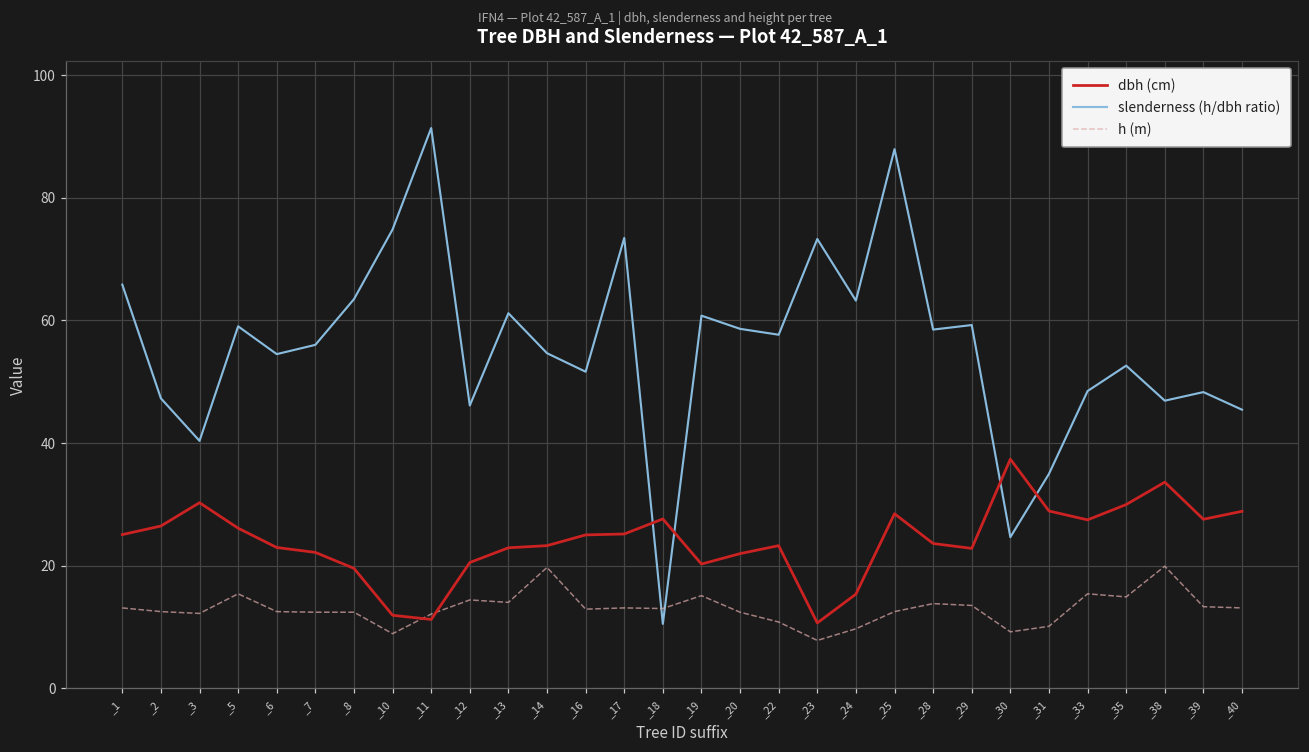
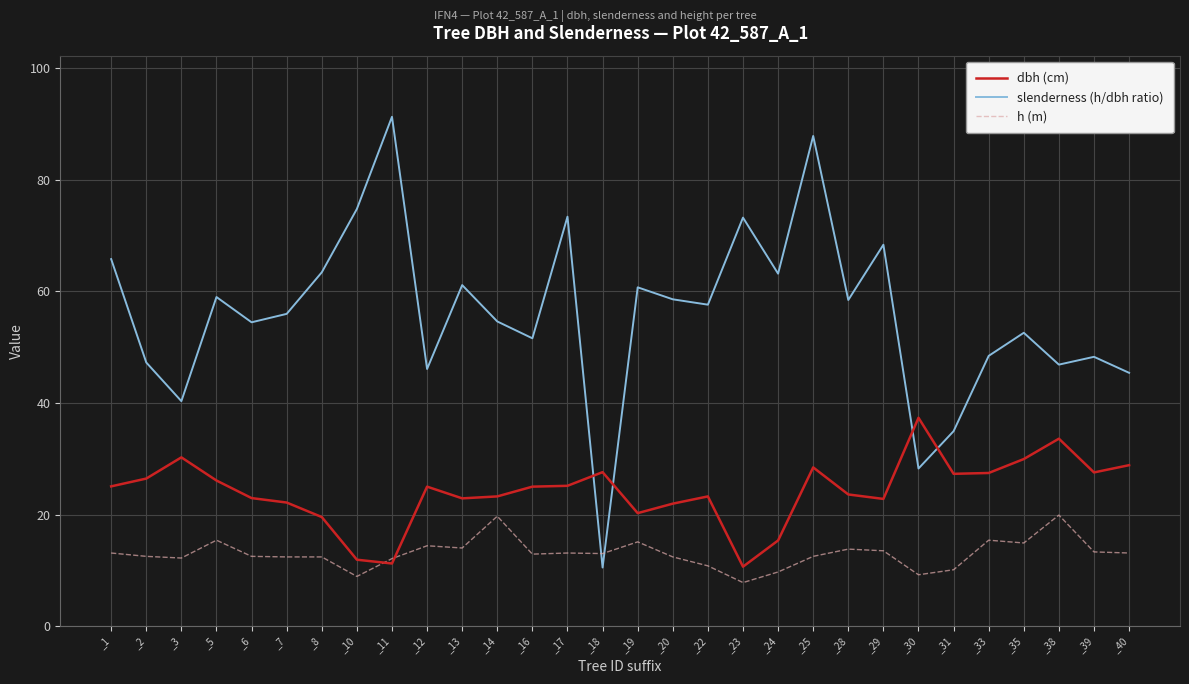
  {
    "dbh (cm)": {
      "_1": 25,
      "_2": 26,
      "_3": 30,
      "_5": 26,
      "_6": 23,
      "_7": 22,
      "_8": 20,
      "_10": 12,
      "_11": 11,
-     "_12": 21,
+     "_12": 25,
      "_13": 23,
      "_14": 23,
      "_16": 25,
      "_17": 25,
      "_18": 28,
      "_19": 20,
      "_20": 22,
      "_22": 23,
      "_23": 11,
      "_24": 15,
      "_25": 28,
      "_28": 24,
      "_29": 23,
      "_30": 37,
-     "_31": 29,
+     "_31": 27,
      "_33": 27,
      "_35": 30,
      "_38": 34,
      "_39": 28,
      "_40": 29
    },
    "slenderness (h/dbh ratio)": {
      "_1": 66,
      "_2": 47,
      "_3": 40,
      "_5": 59,
      "_6": 54,
      "_7": 56,
      "_8": 63,
      "_10": 75,
      "_11": 91,
      "_12": 46,
      "_13": 61,
      "_14": 55,
      "_16": 52,
      "_17": 73,
      "_18": 11,
      "_19": 61,
      "_20": 59,
      "_22": 58,
      "_23": 73,
      "_24": 63,
      "_25": 88,
      "_28": 58,
-     "_29": 59,
-     "_30": 25,
+     "_29": 68,
+     "_30": 28,
      "_31": 35,
      "_33": 48,
      "_35": 53,
      "_38": 47,
      "_39": 48,
      "_40": 45
    },
    "h (m)": {
      "_1": 13,
      "_2": 13,
      "_3": 12,
      "_5": 15,
      "_6": 13,
      "_7": 12,
      "_8": 12,
      "_10": 9,
      "_11": 12,
      "_12": 14,
      "_13": 14,
      "_14": 20,
      "_16": 13,
      "_17": 13,
      "_18": 13,
      "_19": 15,
      "_20": 12,
      "_22": 11,
      "_23": 8,
      "_24": 10,
      "_25": 13,
      "_28": 14,
      "_29": 14,
      "_30": 9,
      "_31": 10,
      "_33": 15,
      "_35": 15,
      "_38": 20,
      "_39": 13,
      "_40": 13
    }
  }
